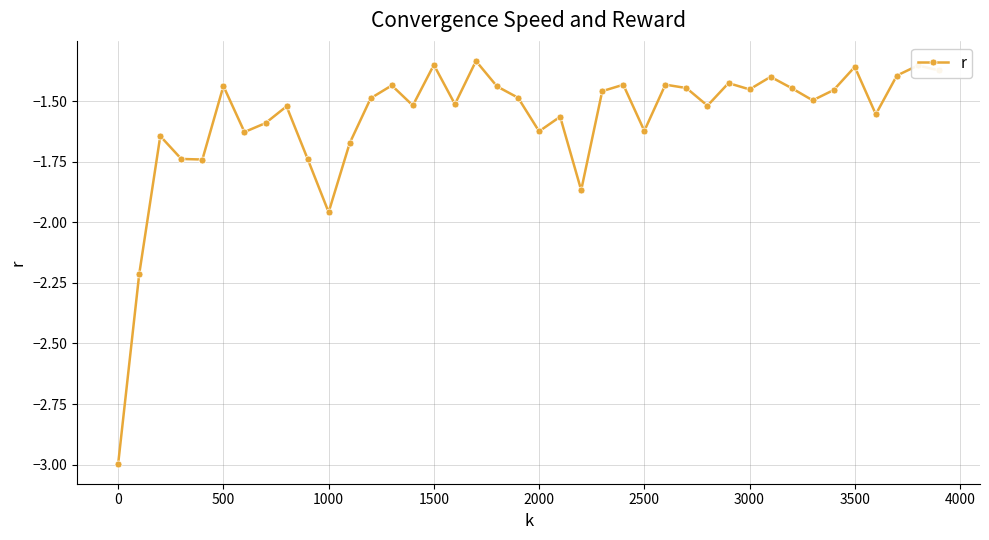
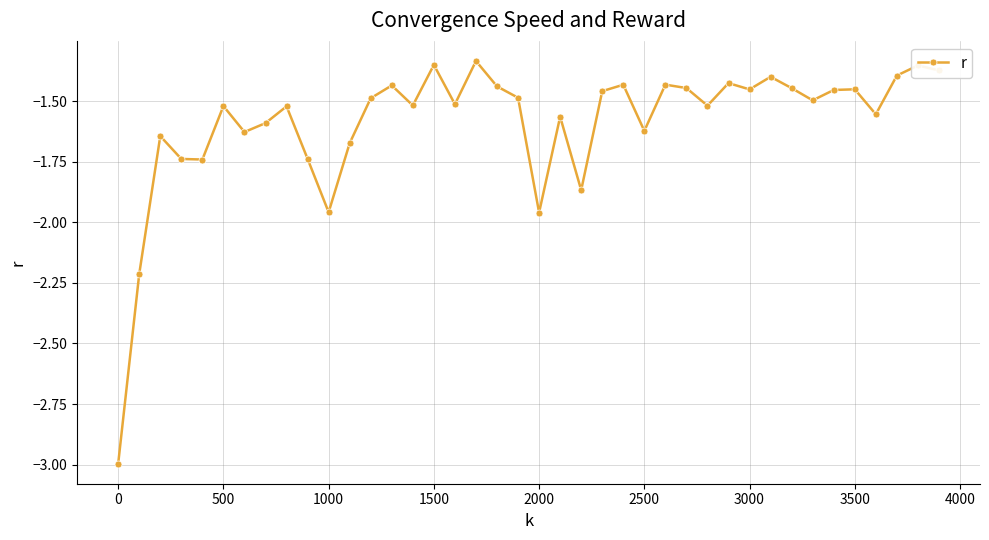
  {
    "0": -3.00,
-   "500": -1.44,
+   "500": -1.52,
    "1000": -1.96,
    "1500": -1.35,
-   "2000": -1.62,
+   "2000": -1.96,
    "2500": -1.62,
    "3000": -1.45,
-   "3500": -1.36
+   "3500": -1.45
  }
